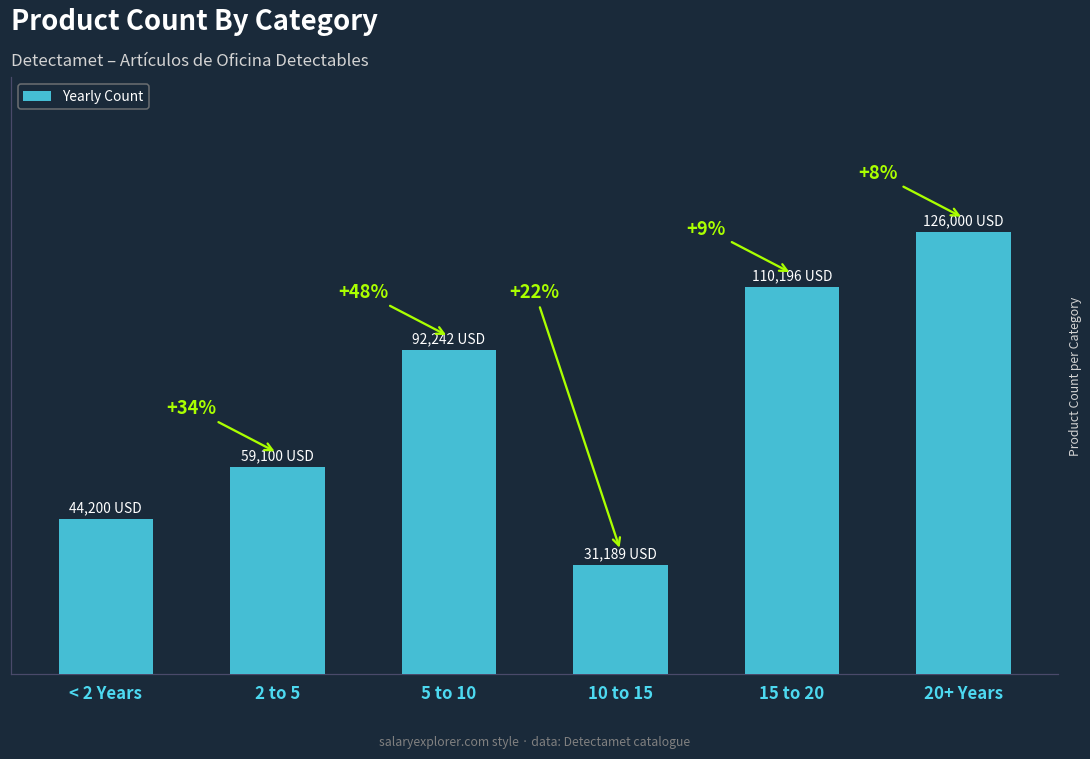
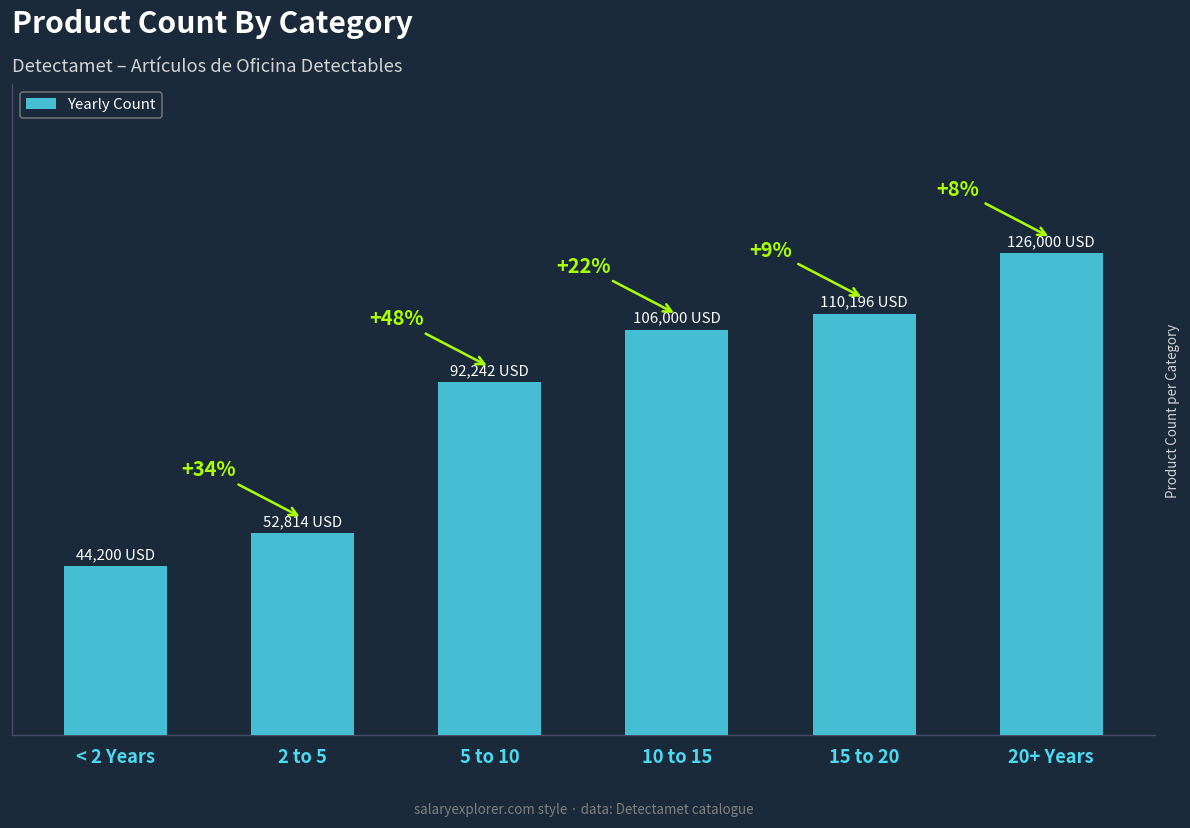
  {
    "< 2 Years": "44,200",
-   "2 to 5": "59,100",
+   "2 to 5": "52,814",
    "5 to 10": "92,242",
-   "10 to 15": "31,189",
+   "10 to 15": "106,000",
    "15 to 20": "110,196",
    "20+ Years": "126,000"
  }
